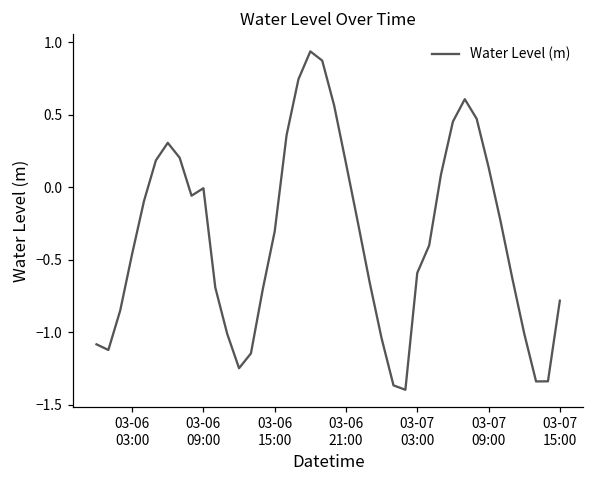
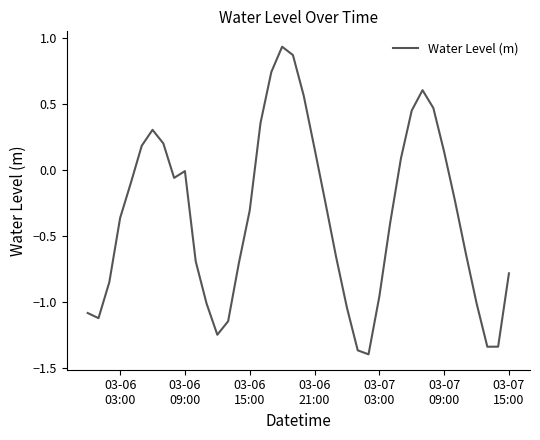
  {
-   "03-06 03:00": -0.46,
+   "03-06 03:00": -0.36,
    "03-06 09:00": -0.01,
    "03-06 15:00": -0.31,
    "03-06 21:00": 0.17,
-   "03-07 03:00": -0.59,
+   "03-07 03:00": -0.96,
    "03-07 09:00": 0.14,
    "03-07 15:00": -0.78
  }
